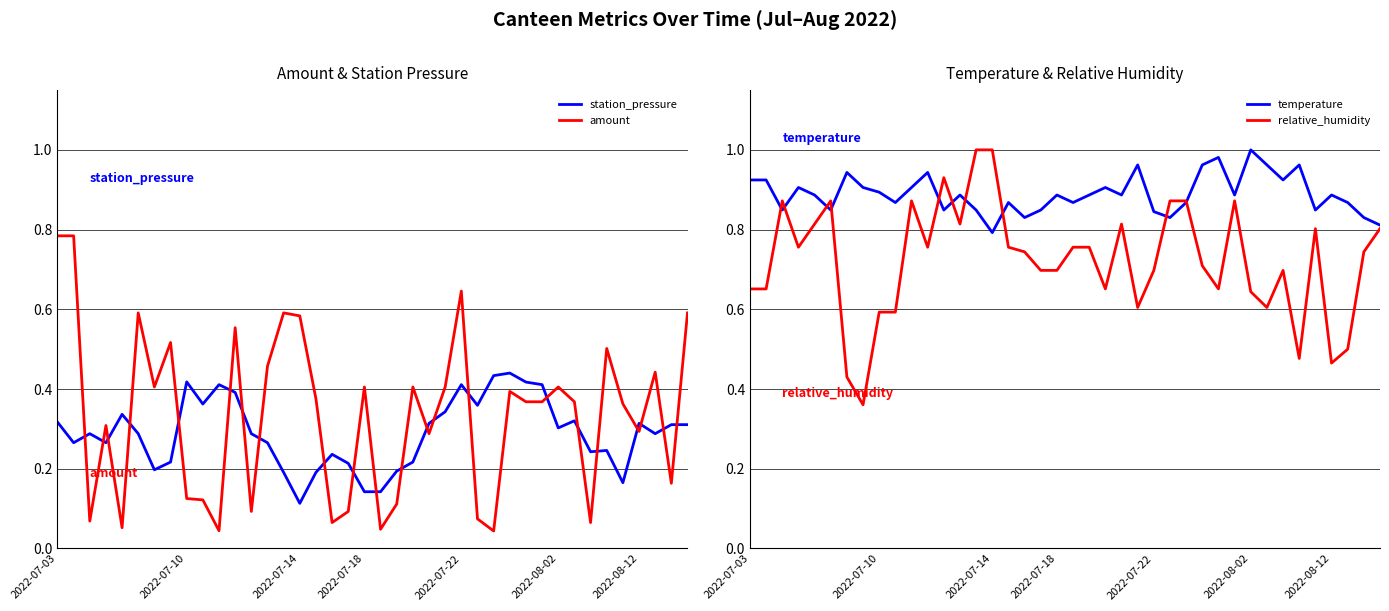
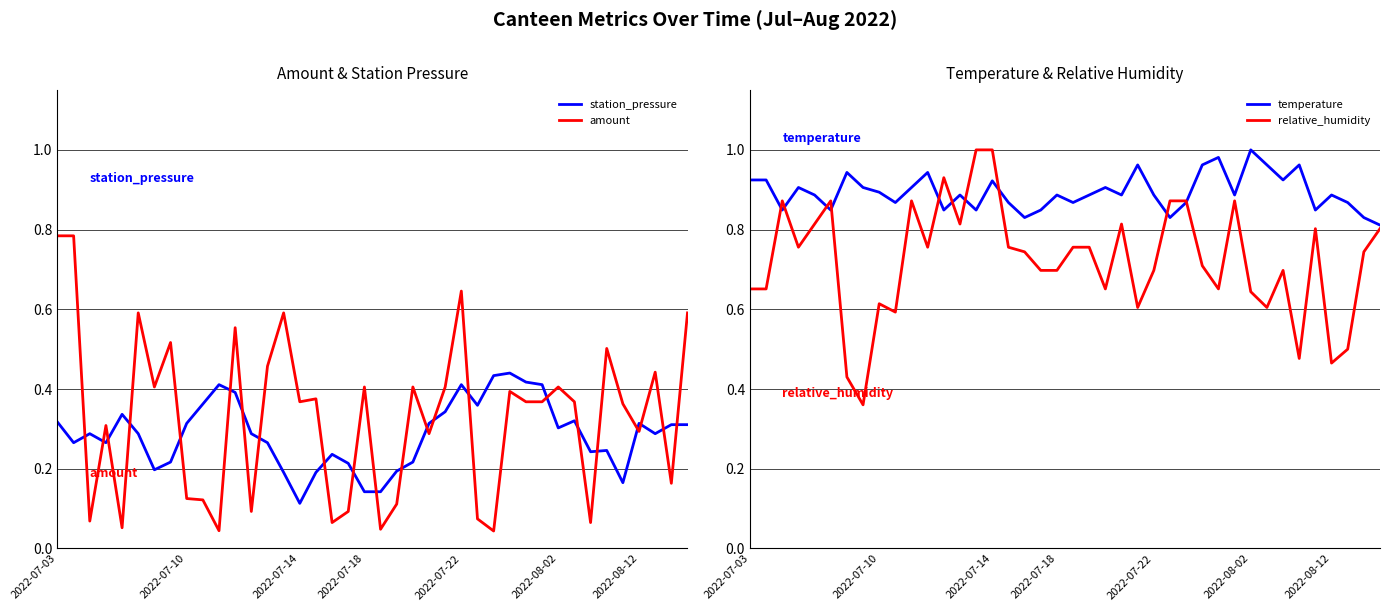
  {
    "Amount & Station Pressure": {
      "station_pressure": {
-       "2022-07-10": 0.42,
+       "2022-07-10": 0.31,
        "2022-07-14": 0.11,
        "2022-07-22": 0.41,
        "2022-08-02": 0.30
      },
      "amount": {
        "2022-07-10": 0.13,
-       "2022-07-14": 0.58,
+       "2022-07-14": 0.37,
        "2022-07-22": 0.65,
        "2022-08-02": 0.41
      }
    },
    "Temperature & Relative Humidity": {
      "temperature": {
        "2022-07-10": 0.89,
-       "2022-07-14": 0.79,
-       "2022-07-22": 0.85,
+       "2022-07-14": 0.92,
+       "2022-07-22": 0.89,
        "2022-08-02": 1.00
      },
      "relative_humidity": {
-       "2022-07-10": 0.59,
+       "2022-07-10": 0.61,
        "2022-07-14": 1.00,
        "2022-07-22": 0.70,
        "2022-08-02": 0.64
      }
    }
  }
